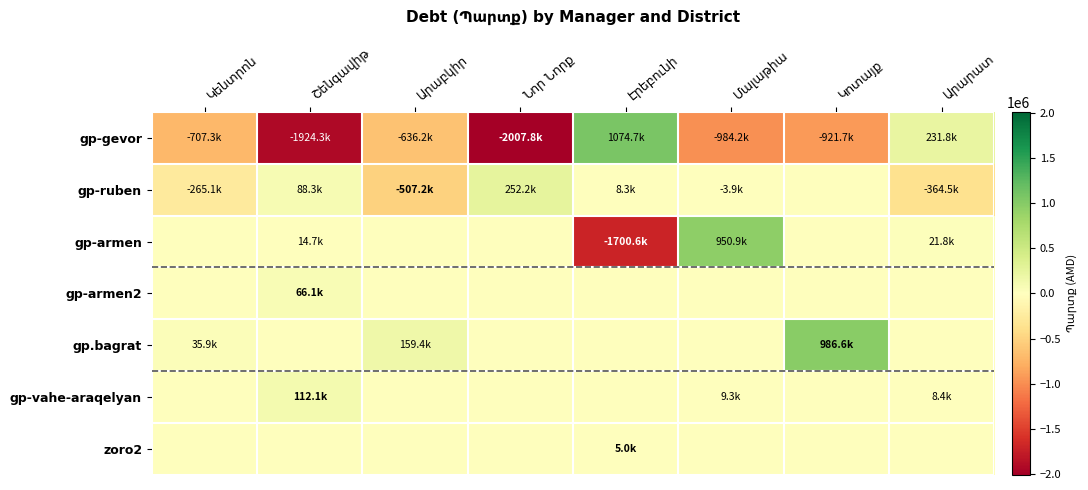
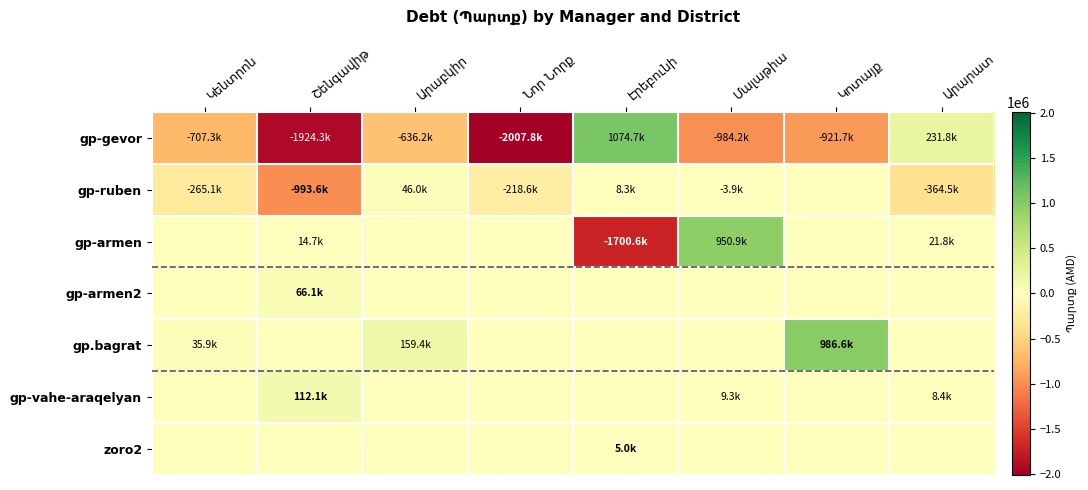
  {
    "gp-gevor": {
      "Կենտրոն": "-707.3k",
      "Շենգավիթ": "-1924.3k",
      "Արաբկիր": "-636.2k",
      "Նոր Նորք": "-2007.8k",
      "Էրեբունի": "1074.7k",
      "Մալաթիա": "-984.2k",
      "Կոտայք": "-921.7k",
      "Արարատ": "231.8k"
    },
    "gp-ruben": {
      "Կենտրոն": "-265.1k",
-     "Շենգավիթ": "88.3k",
-     "Արաբկիր": "-507.2k",
-     "Նոր Նորք": "252.2k",
+     "Շենգավիթ": "-993.6k",
+     "Արաբկիր": "46.0k",
+     "Նոր Նորք": "-218.6k",
      "Էրեբունի": "8.3k",
      "Մալաթիա": "-3.9k",
      "Արարատ": "-364.5k"
    },
    "gp-armen": {
      "Շենգավիթ": "14.7k",
      "Էրեբունի": "-1700.6k",
      "Մալաթիա": "950.9k",
      "Արարատ": "21.8k"
    },
    "gp-armen2": {
      "Շենգավիթ": "66.1k"
    },
    "gp.bagrat": {
      "Կենտրոն": "35.9k",
      "Արաբկիր": "159.4k",
      "Կոտայք": "986.6k"
    },
    "gp-vahe-araqelyan": {
      "Շենգավիթ": "112.1k",
      "Մալաթիա": "9.3k",
      "Արարատ": "8.4k"
    },
    "zoro2": {
      "Էրեբունի": "5.0k"
    }
  }
